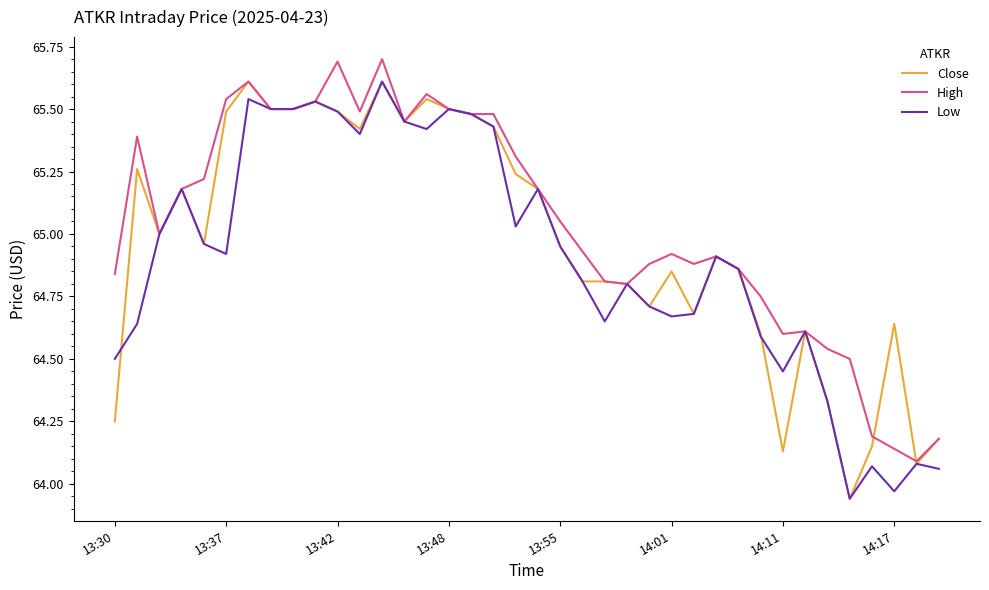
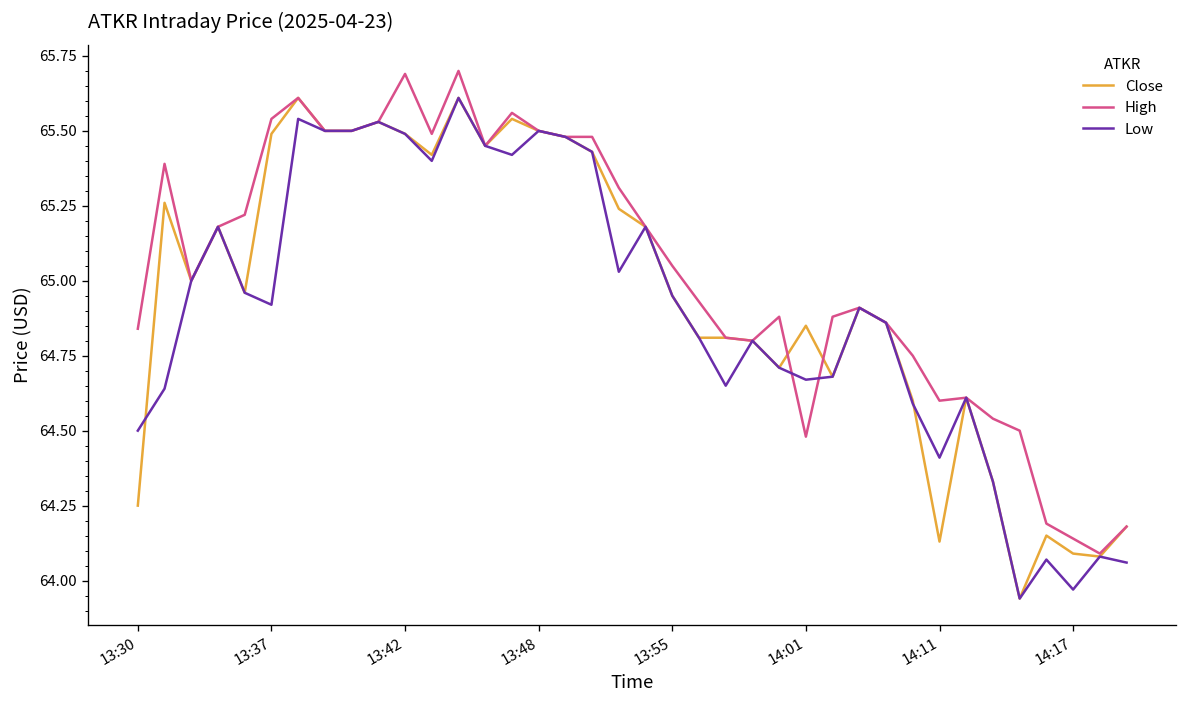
  {
    "Close": {
      "13:30": 64.25,
      "13:37": 65.49,
      "14:01": 64.85,
      "14:11": 64.13,
-     "14:17": 64.64
+     "14:17": 64.09
    },
    "High": {
      "13:30": 64.84,
      "13:37": 65.54,
      "13:42": 65.69,
      "13:55": 65.05,
-     "14:01": 64.92,
+     "14:01": 64.48,
      "14:11": 64.60,
      "14:17": 64.14
    },
    "Low": {
      "13:30": 64.50,
      "13:37": 64.92,
      "14:01": 64.67,
-     "14:11": 64.45,
+     "14:11": 64.41,
      "14:17": 63.97
    }
  }
